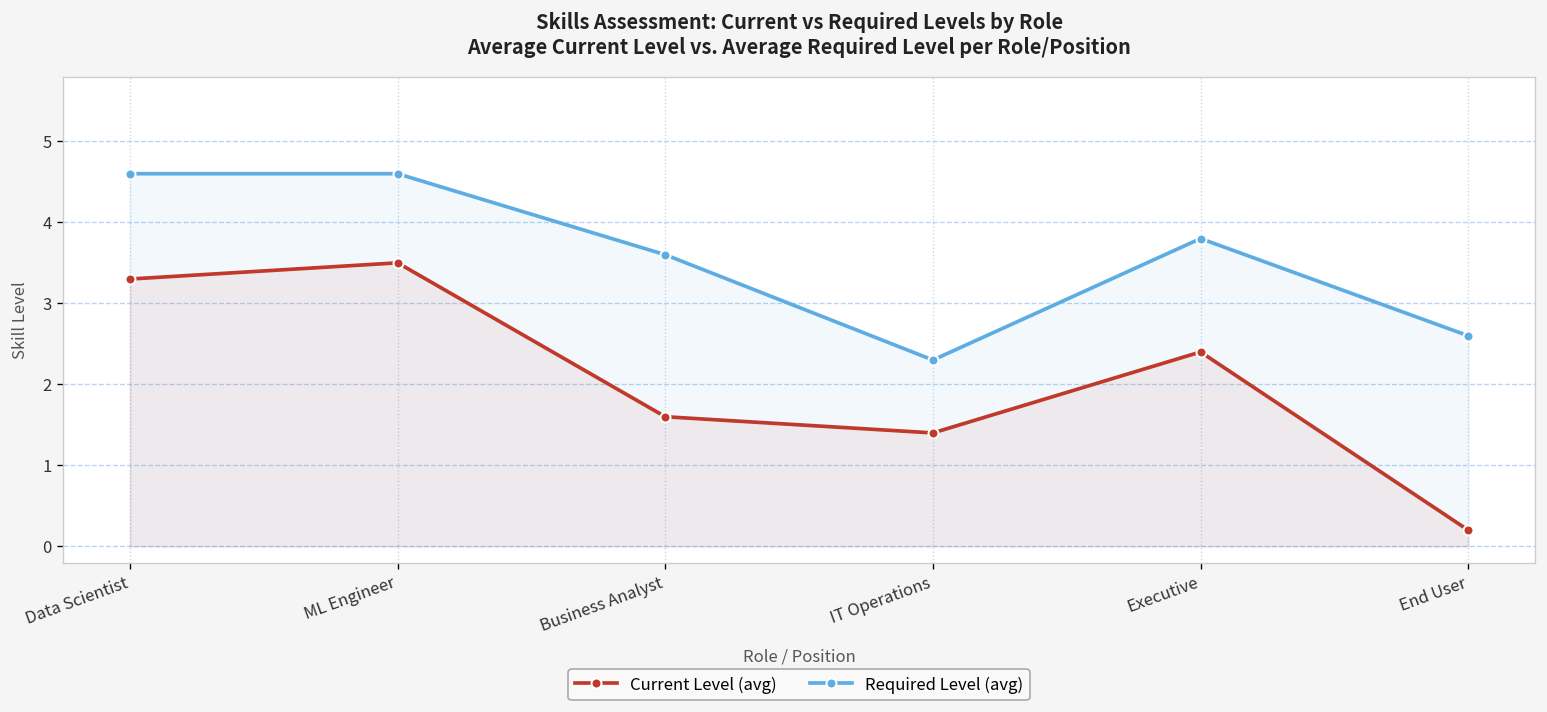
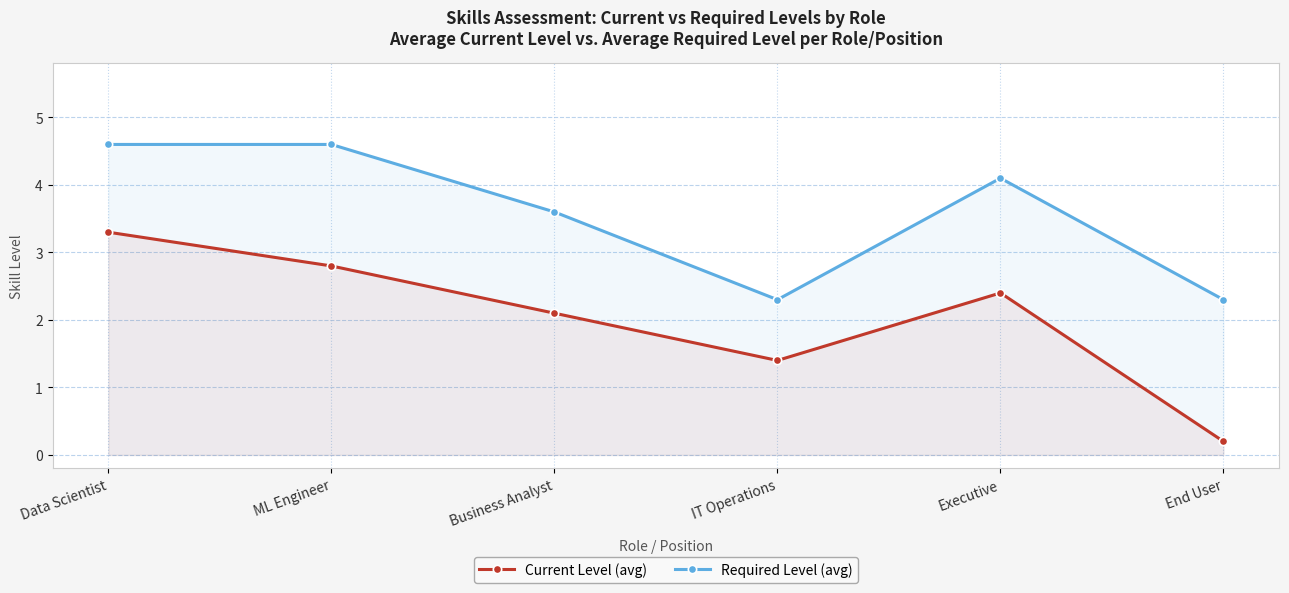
  {
    "Current Level (avg)": {
      "Data Scientist": 3.3,
-     "ML Engineer": 3.5,
-     "Business Analyst": 1.6,
+     "ML Engineer": 2.8,
+     "Business Analyst": 2.1,
      "IT Operations": 1.4,
      "Executive": 2.4,
      "End User": 0.2
    },
    "Required Level (avg)": {
      "Data Scientist": 4.6,
      "ML Engineer": 4.6,
      "Business Analyst": 3.6,
      "IT Operations": 2.3,
-     "Executive": 3.8,
-     "End User": 2.6
+     "Executive": 4.1,
+     "End User": 2.3
    }
  }
